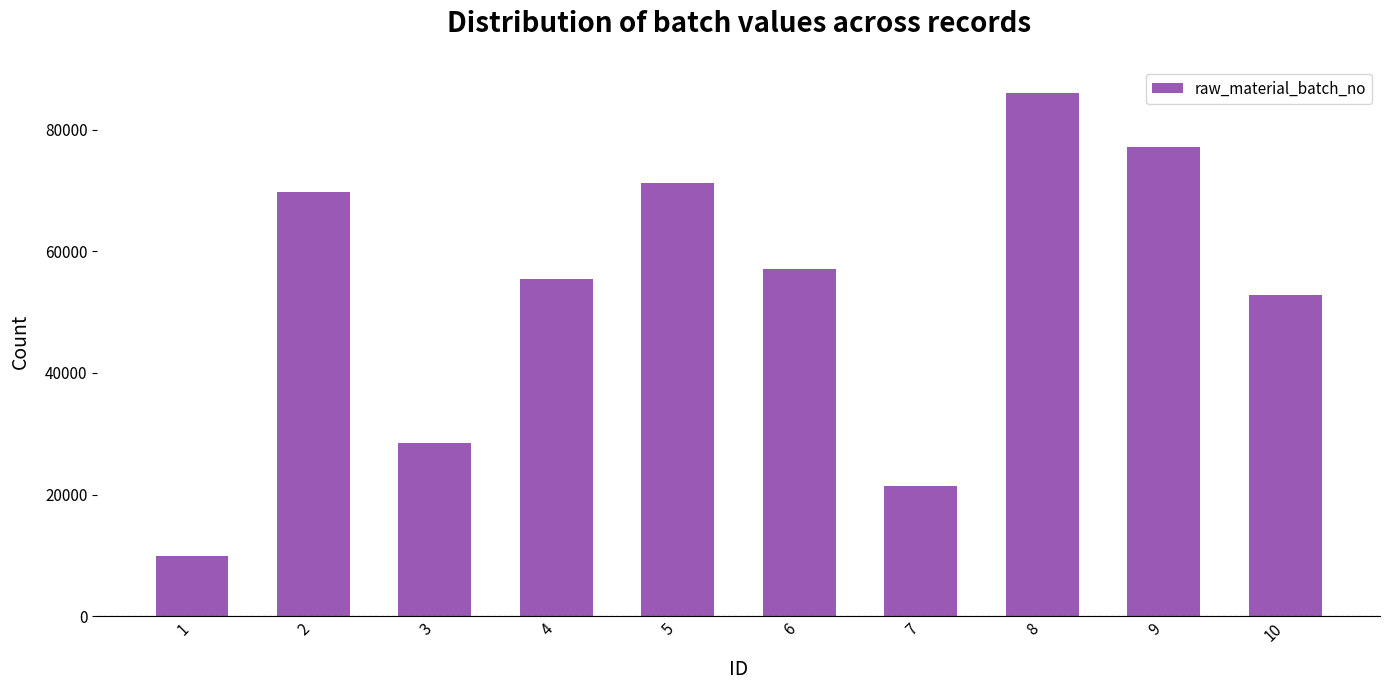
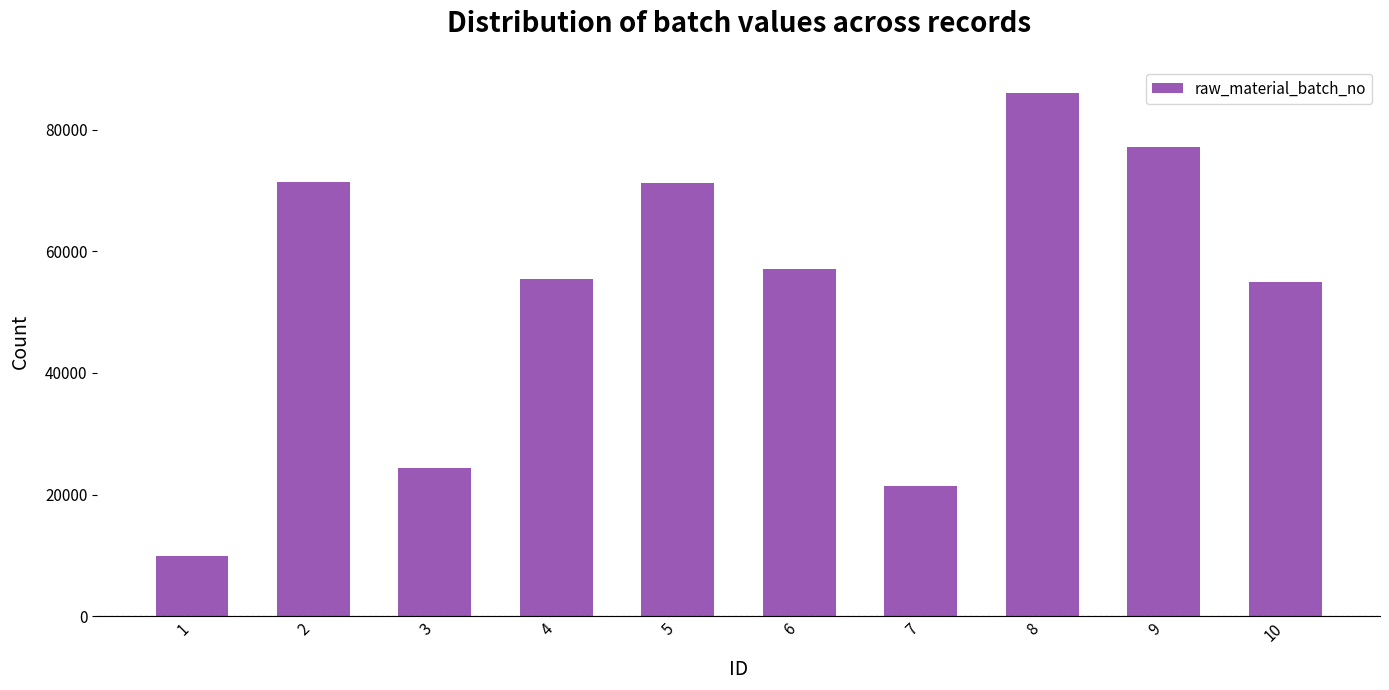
  {
    "1": 10000,
-   "2": 70000,
-   "3": 28000,
+   "2": 71000,
+   "3": 24000,
    "4": 55000,
    "5": 71000,
    "6": 57000,
    "7": 21000,
    "8": 86000,
    "9": 77000,
-   "10": 53000
+   "10": 55000
  }
